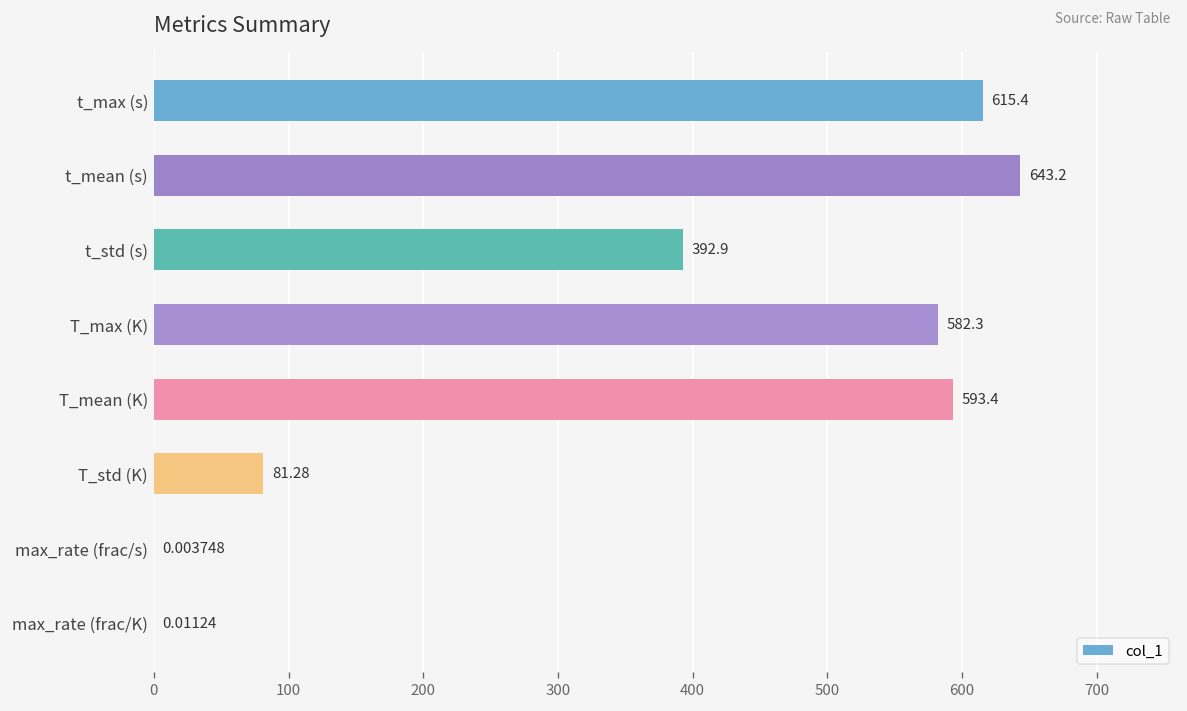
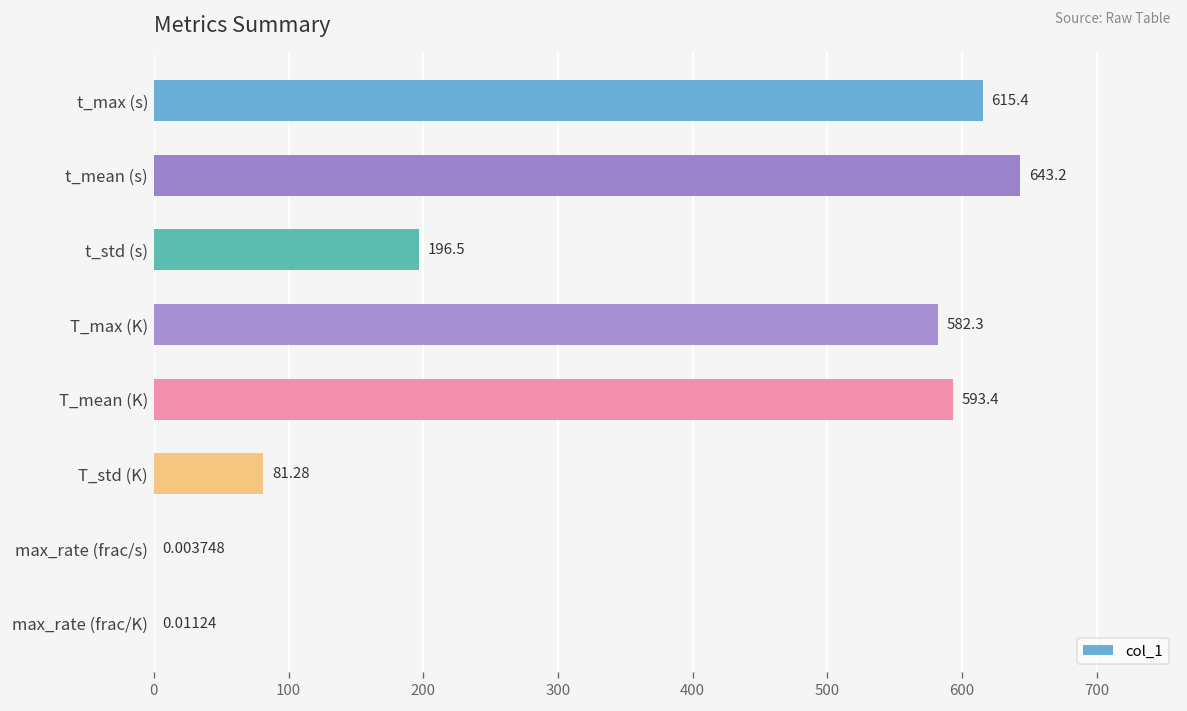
  {
    "t_max (s)": 615.4,
    "t_mean (s)": 643.2,
-   "t_std (s)": 392.9,
+   "t_std (s)": 196.5,
    "T_max (K)": 582.3,
    "T_mean (K)": 593.4,
    "T_std (K)": 81.28,
    "max_rate (frac/s)": 0.003748,
    "max_rate (frac/K)": 0.01124
  }
